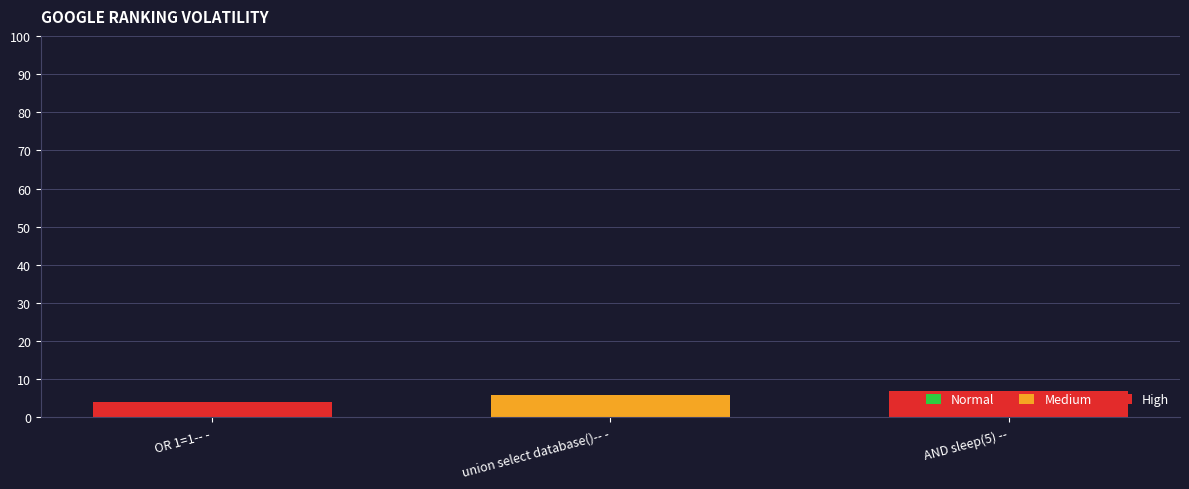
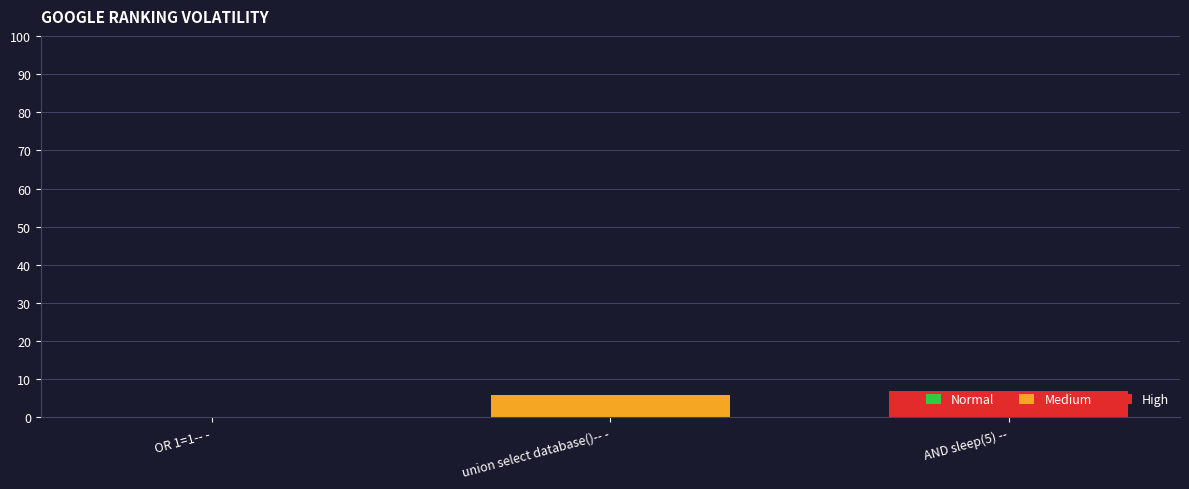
  {
-   "OR 1=1-- -": 4,
+   "OR 1=1-- -": 0,
    "union select database()-- -": 6,
    "AND sleep(5) --": 7
  }
